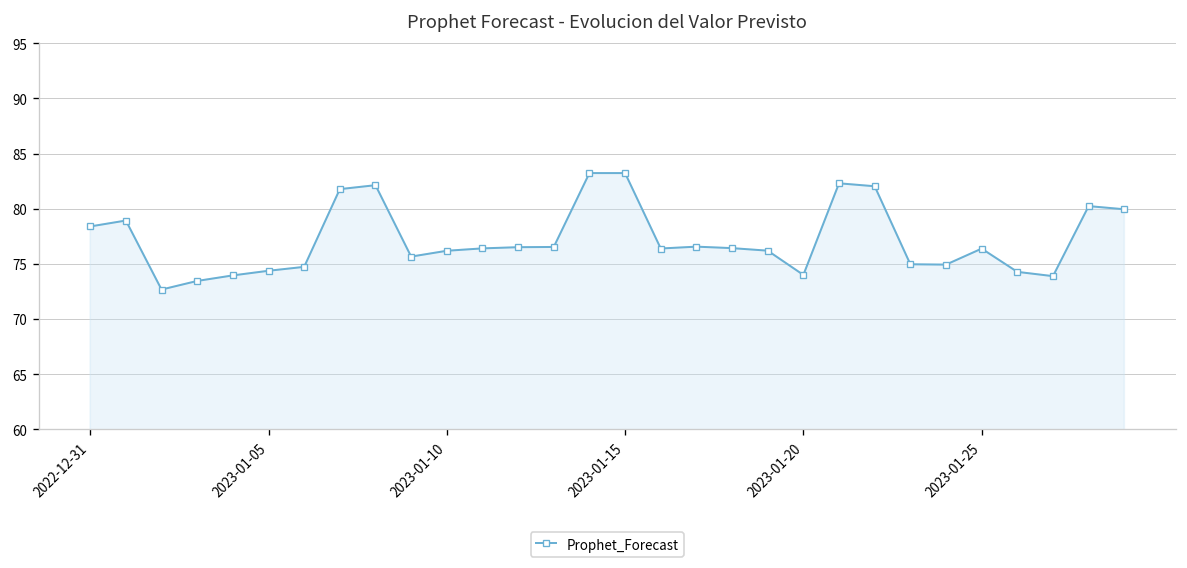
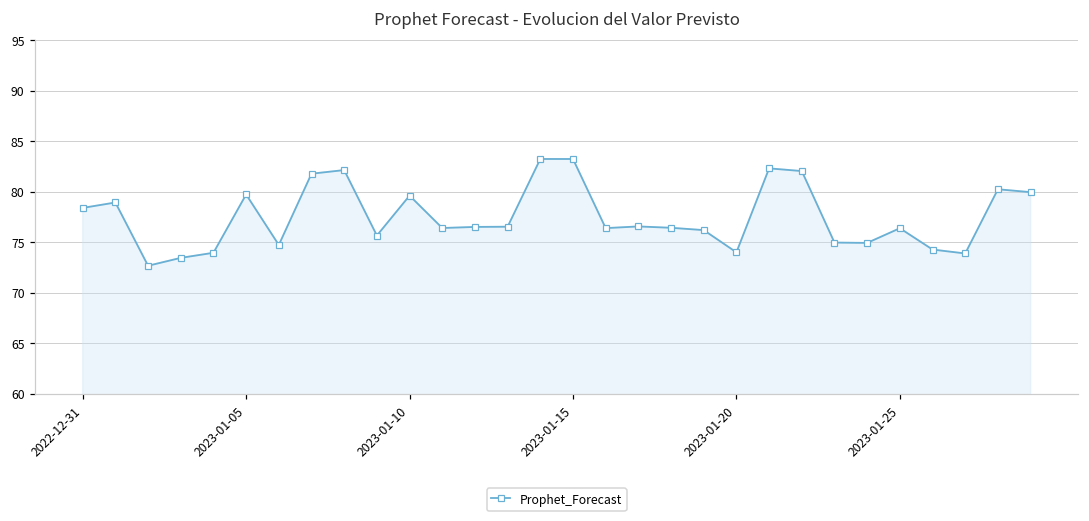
  {
    "2022-12-31": 78,
-   "2023-01-05": 74,
-   "2023-01-10": 76,
+   "2023-01-05": 80,
+   "2023-01-10": 80,
    "2023-01-15": 83,
    "2023-01-20": 74,
    "2023-01-25": 76
  }
